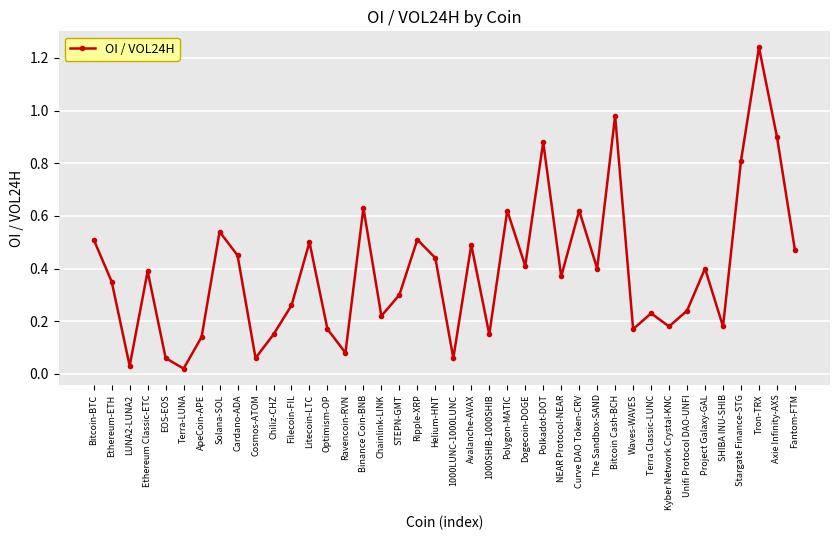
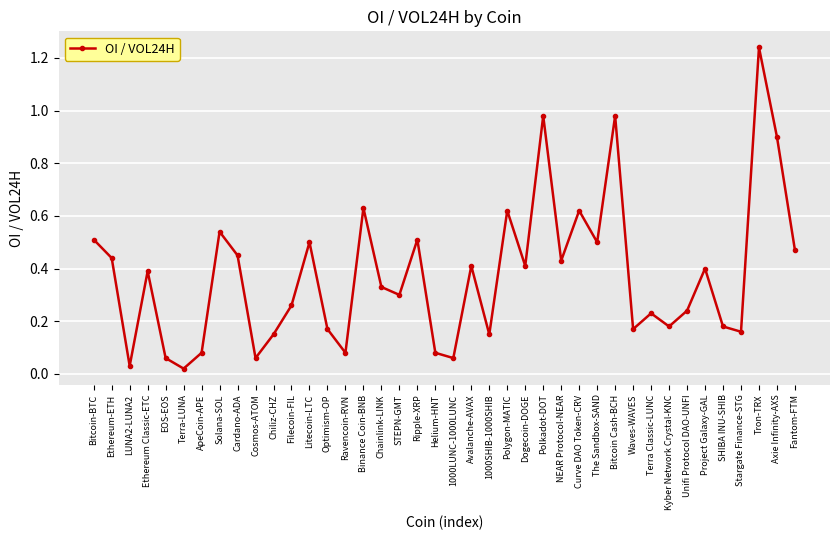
  {
    "Bitcoin-BTC": 0.51,
-   "Ethereum-ETH": 0.35,
+   "Ethereum-ETH": 0.44,
    "LUNA2-LUNA2": 0.03,
    "Ethereum Classic-ETC": 0.39,
    "EOS-EOS": 0.06,
    "Terra-LUNA": 0.02,
-   "ApeCoin-APE": 0.14,
+   "ApeCoin-APE": 0.08,
    "Solana-SOL": 0.54,
    "Cardano-ADA": 0.45,
    "Cosmos-ATOM": 0.06,
    "Chiliz-CHZ": 0.15,
    "Filecoin-FIL": 0.26,
    "Litecoin-LTC": 0.50,
    "Optimism-OP": 0.17,
    "Ravencoin-RVN": 0.08,
    "Binance Coin-BNB": 0.63,
-   "Chainlink-LINK": 0.22,
+   "Chainlink-LINK": 0.33,
    "STEPN-GMT": 0.30,
    "Ripple-XRP": 0.51,
-   "Helium-HNT": 0.44,
+   "Helium-HNT": 0.08,
    "1000LUNC-1000LUNC": 0.06,
-   "Avalanche-AVAX": 0.49,
+   "Avalanche-AVAX": 0.41,
    "1000SHIB-1000SHIB": 0.15,
    "Polygon-MATIC": 0.62,
    "Dogecoin-DOGE": 0.41,
-   "Polkadot-DOT": 0.88,
-   "NEAR Protocol-NEAR": 0.37,
+   "Polkadot-DOT": 0.98,
+   "NEAR Protocol-NEAR": 0.43,
    "Curve DAO Token-CRV": 0.62,
-   "The Sandbox-SAND": 0.4,
+   "The Sandbox-SAND": 0.5,
    "Bitcoin Cash-BCH": 0.98,
    "Waves-WAVES": 0.17,
    "Terra Classic-LUNC": 0.23,
    "Kyber Network Crystal-KNC": 0.18,
    "Unifi Protocol DAO-UNFI": 0.24,
    "Project Galaxy-GAL": 0.40,
    "SHIBA INU-SHIB": 0.18,
-   "Stargate Finance-STG": 0.81,
+   "Stargate Finance-STG": 0.16,
    "Tron-TRX": 1.24,
    "Axie Infinity-AXS": 0.90,
    "Fantom-FTM": 0.47
  }
